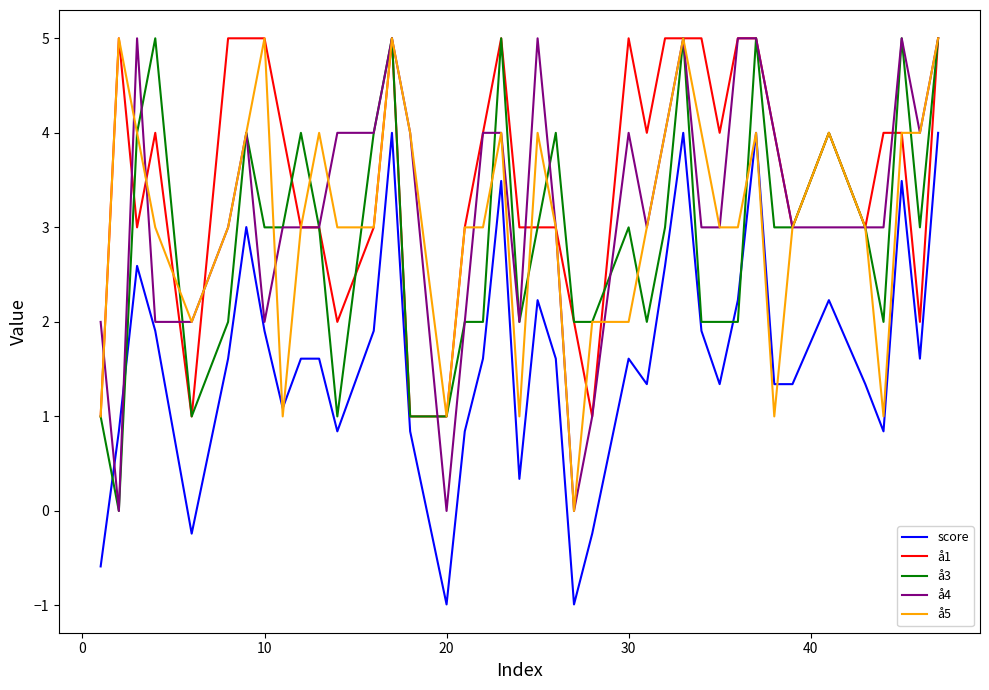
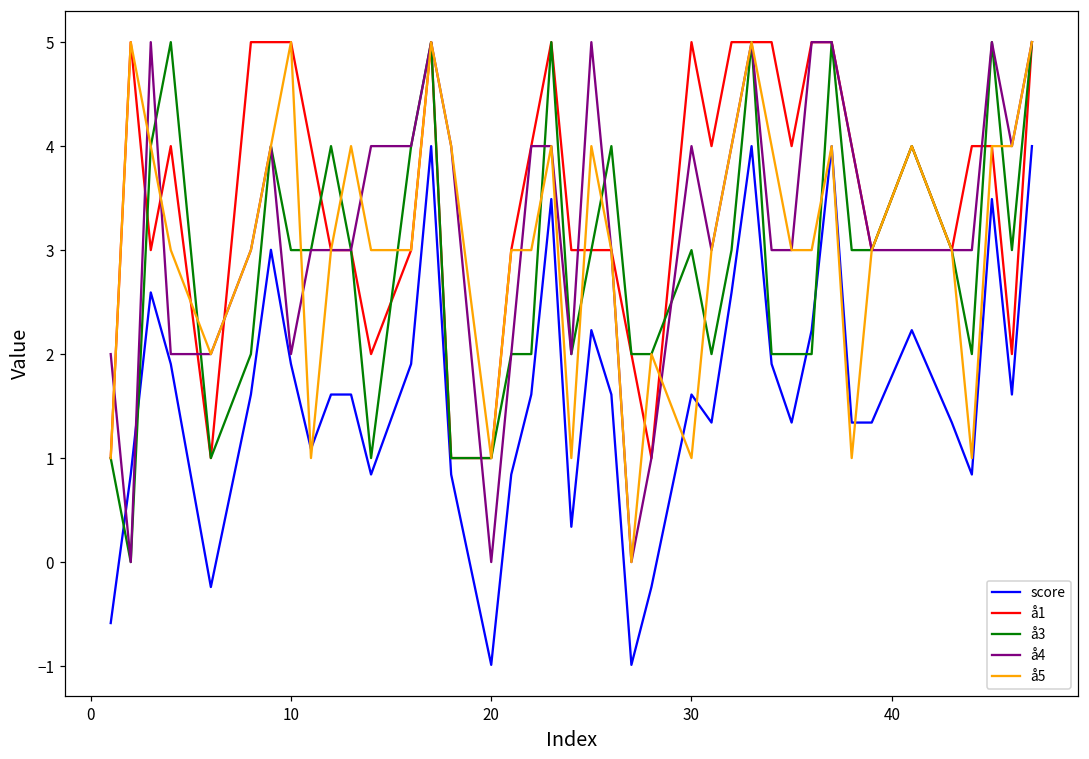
  {
    "score": {
      "10": 1.9,
      "20": -1,
      "30": 1.6
    },
    "å1": {
      "30": 5
    },
    "å3": {
      "10": 3,
      "30": 3
    },
    "å4": {
      "10": 2,
      "20": 0,
      "30": 4
    },
    "å5": {
-     "30": 2
+     "30": 1
    }
  }
